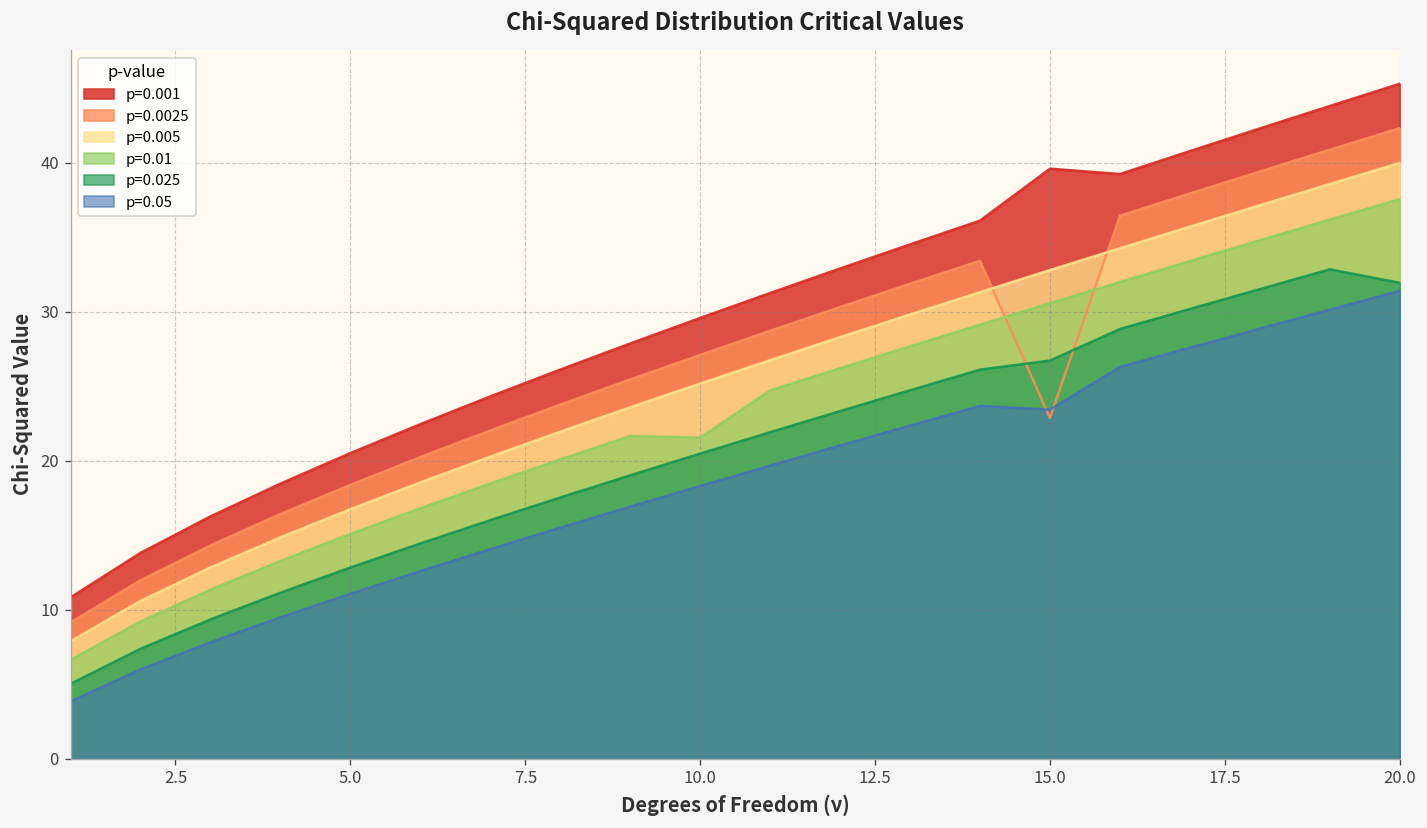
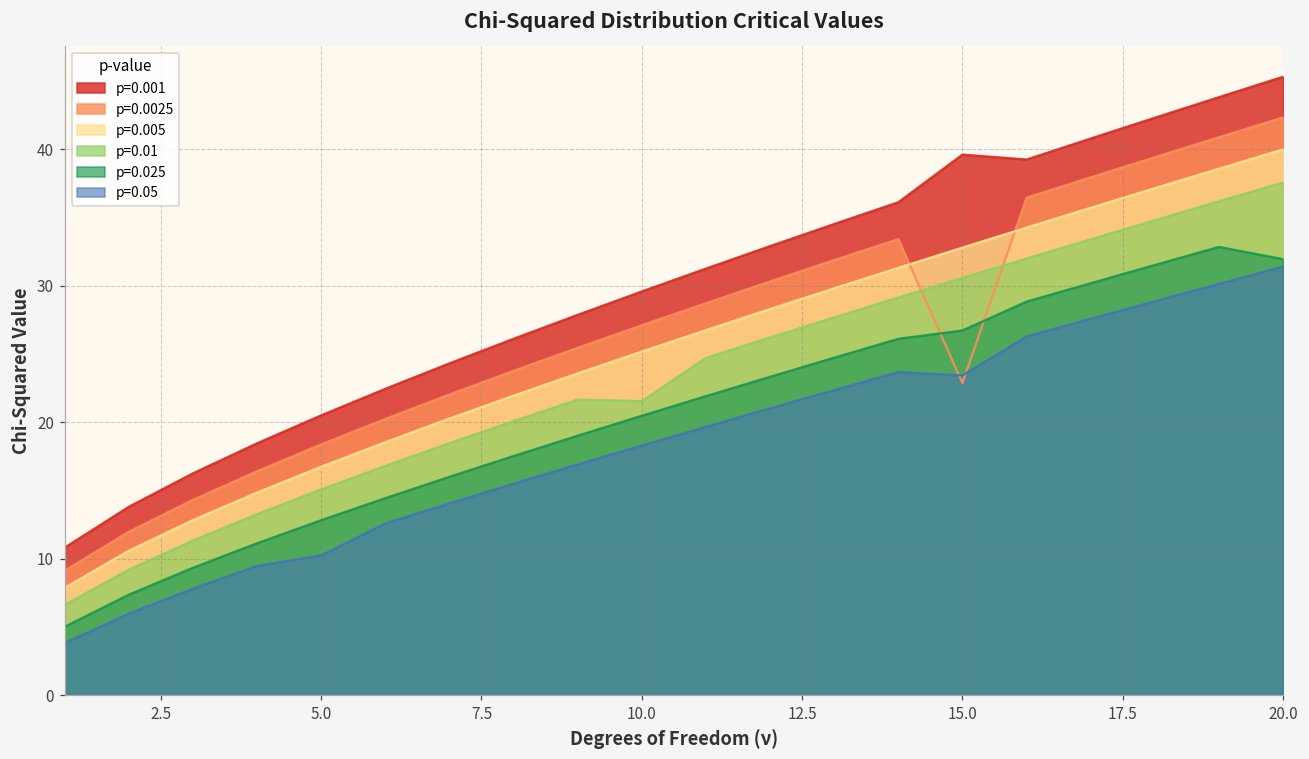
  {
    "p=0.001": {
      "5.0": 20.5,
      "10.0": 29.6,
      "15.0": 39.6,
      "20.0": 45.3
    },
    "p=0.0025": {
      "5.0": 18.4,
      "10.0": 27.1,
      "15.0": 22.9,
      "20.0": 42.3
    },
    "p=0.005": {
      "5.0": 16.7,
      "10.0": 25.2,
      "15.0": 32.8,
      "20.0": 40.0
    },
    "p=0.01": {
      "5.0": 15.1,
      "10.0": 21.6,
      "15.0": 30.6,
      "20.0": 37.6
    },
    "p=0.025": {
      "5.0": 12.8,
      "10.0": 20.5,
      "15.0": 26.7,
      "20.0": 32.0
    },
    "p=0.05": {
-     "5.0": 11.1,
+     "5.0": 10.3,
      "10.0": 18.3,
      "15.0": 23.4,
      "20.0": 31.4
    }
  }
